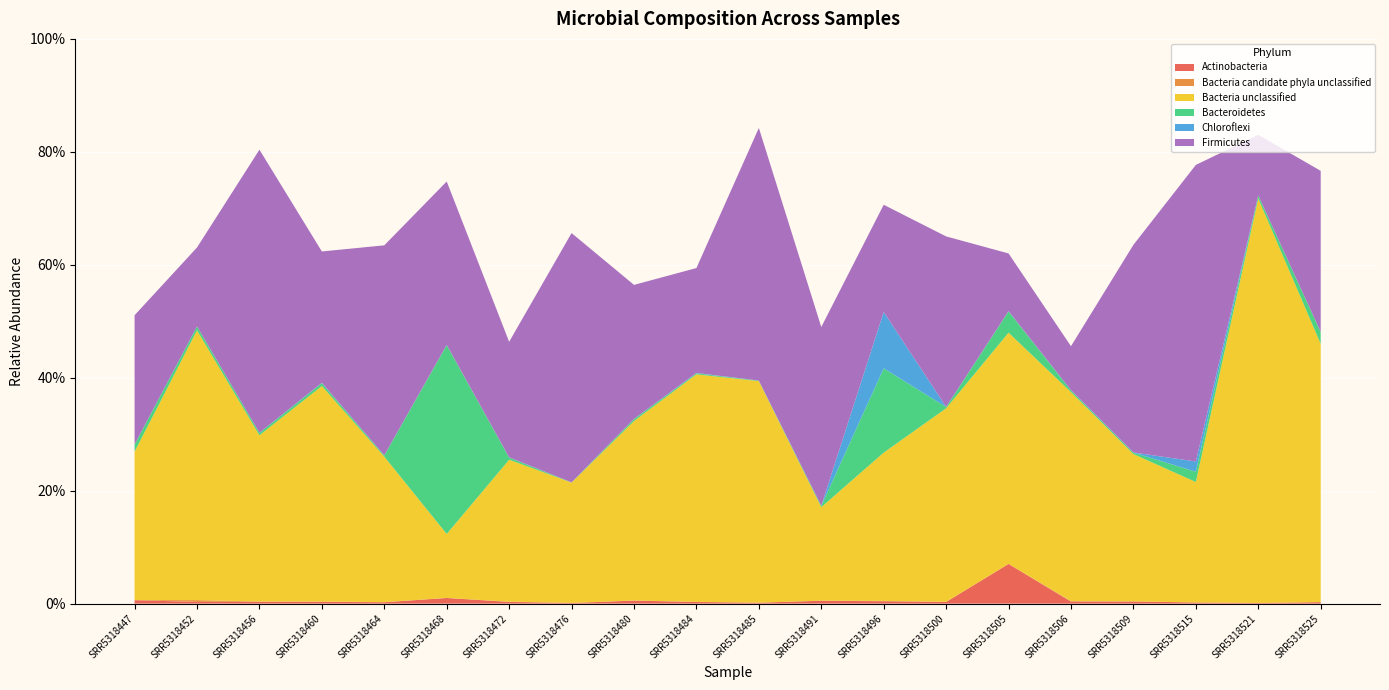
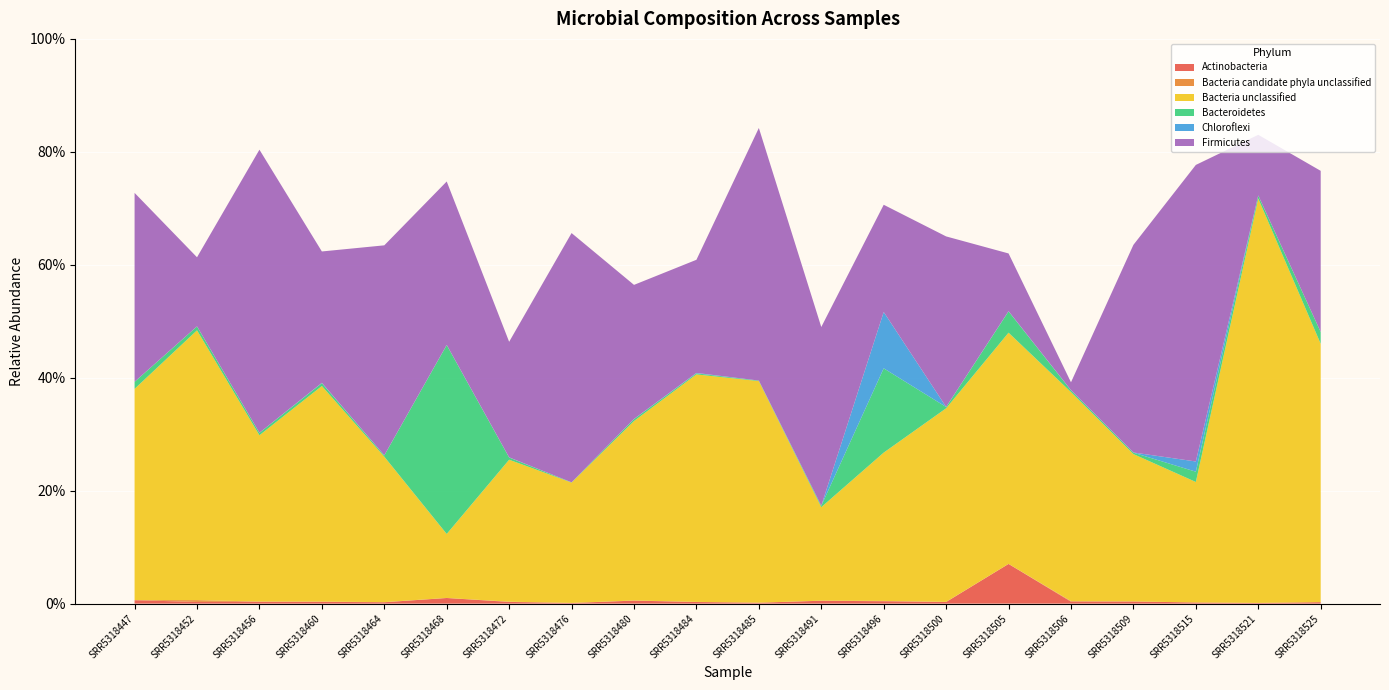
  {
    "Bacteria unclassified": {
-     "SRR5318447": "26%",
+     "SRR5318447": "37%",
      "SRR5318452": "48%",
      "SRR5318460": "38%",
      "SRR5318468": "11%",
      "SRR5318496": "26%",
      "SRR5318505": "41%",
      "SRR5318515": "21%",
      "SRR5318521": "72%",
      "SRR5318525": "46%"
    },
    "Bacteroidetes": {
      "SRR5318496": "15%",
      "SRR5318515": "2%"
    },
    "Chloroflexi": {
      "SRR5318496": "10%",
      "SRR5318515": "2%"
    },
    "Firmicutes": {
-     "SRR5318447": "23%",
-     "SRR5318452": "14%",
+     "SRR5318447": "33%",
+     "SRR5318452": "12%",
      "SRR5318456": "50%",
      "SRR5318460": "23%",
      "SRR5318464": "37%",
      "SRR5318468": "29%",
      "SRR5318472": "20%",
      "SRR5318476": "44%",
      "SRR5318480": "24%",
-     "SRR5318484": "19%",
+     "SRR5318484": "20%",
      "SRR5318485": "45%",
      "SRR5318491": "32%",
      "SRR5318496": "19%",
      "SRR5318500": "30%",
      "SRR5318505": "10%",
-     "SRR5318506": "8%",
+     "SRR5318506": "1%",
      "SRR5318509": "37%",
      "SRR5318515": "53%",
      "SRR5318525": "29%"
    }
  }
